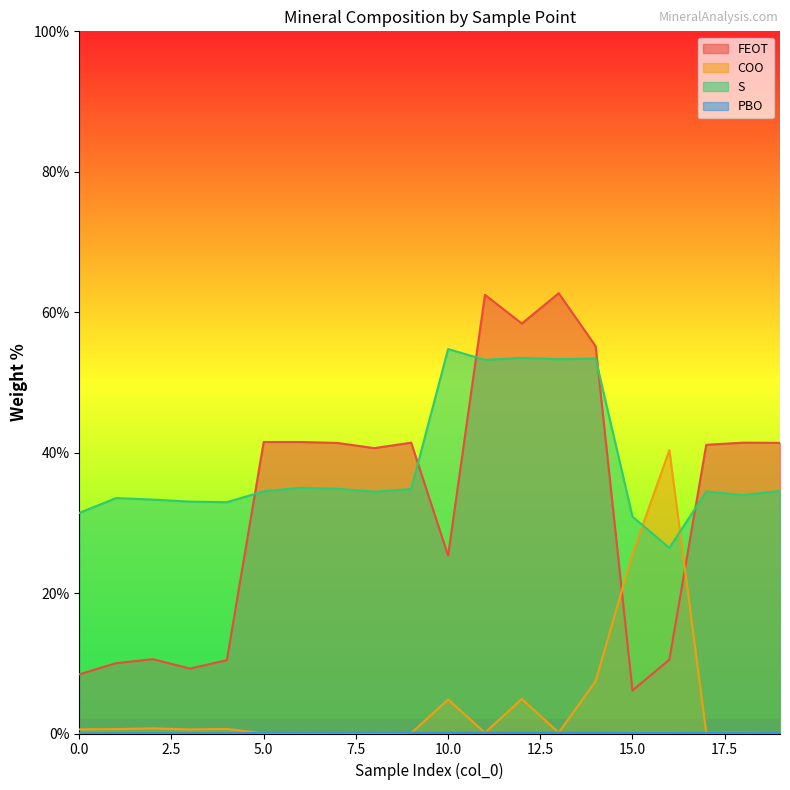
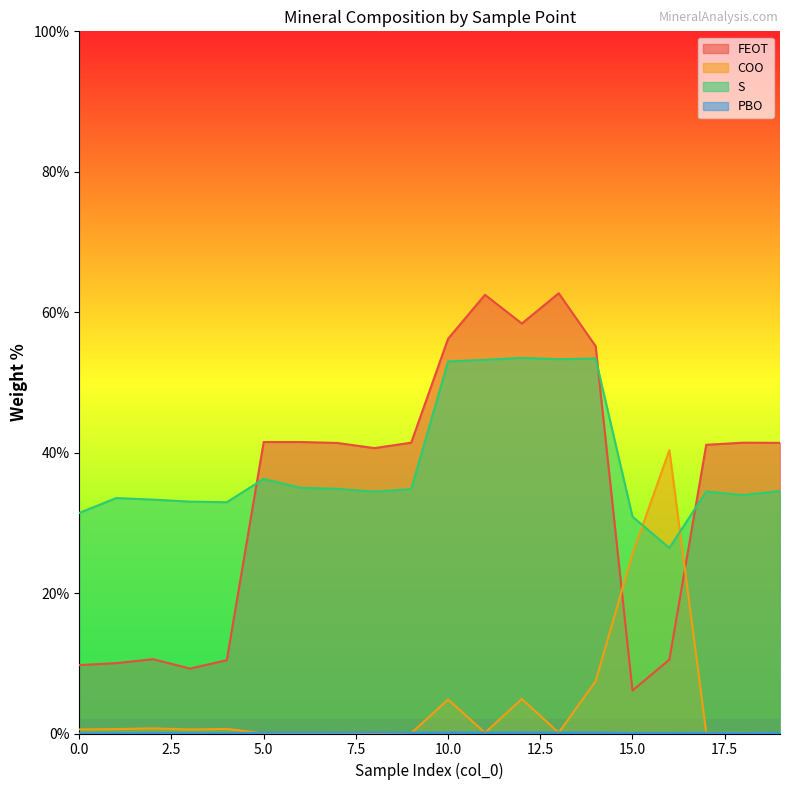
  {
    "FEOT": {
-     "0.0": "8%",
+     "0.0": "10%",
      "5.0": "42%",
-     "10.0": "25%",
+     "10.0": "56%",
      "15.0": "6%"
    },
    "COO": {
      "10.0": "5%",
      "15.0": "26%"
    },
    "S": {
      "0.0": "31%",
-     "5.0": "34%",
-     "10.0": "55%",
+     "5.0": "36%",
+     "10.0": "53%",
      "15.0": "31%"
    }
  }
